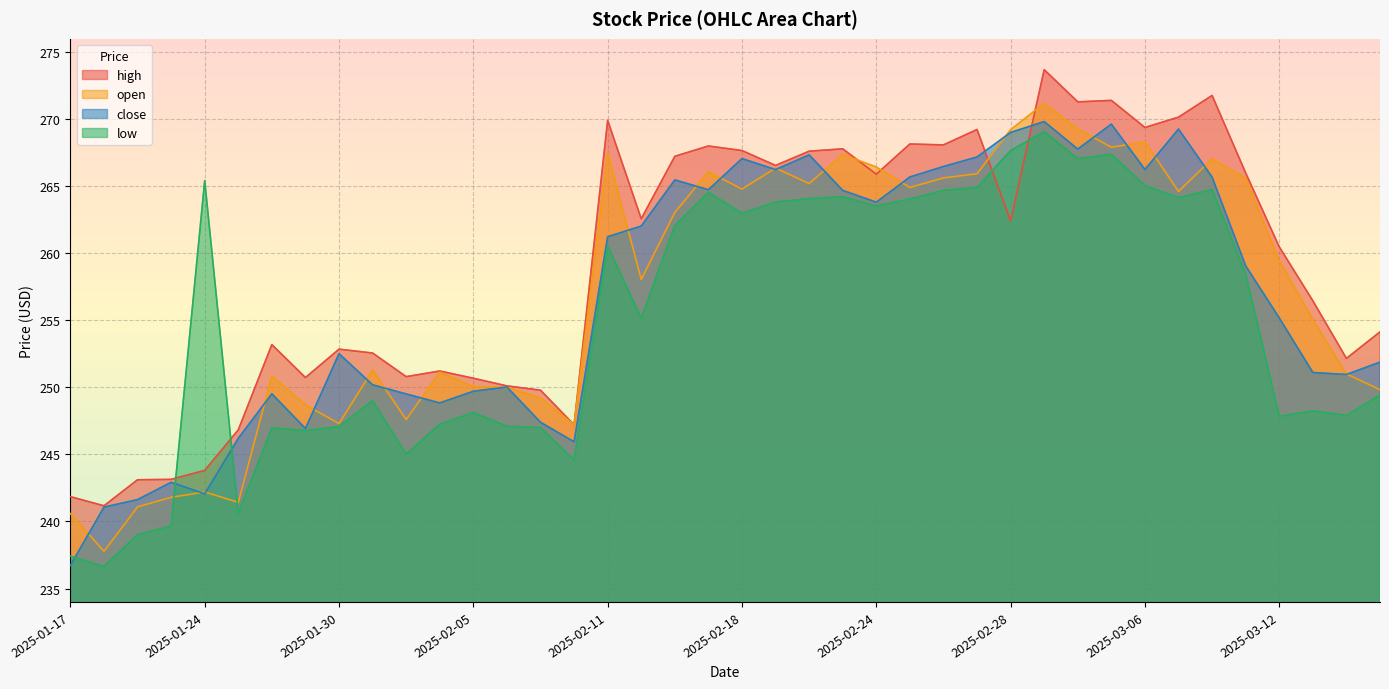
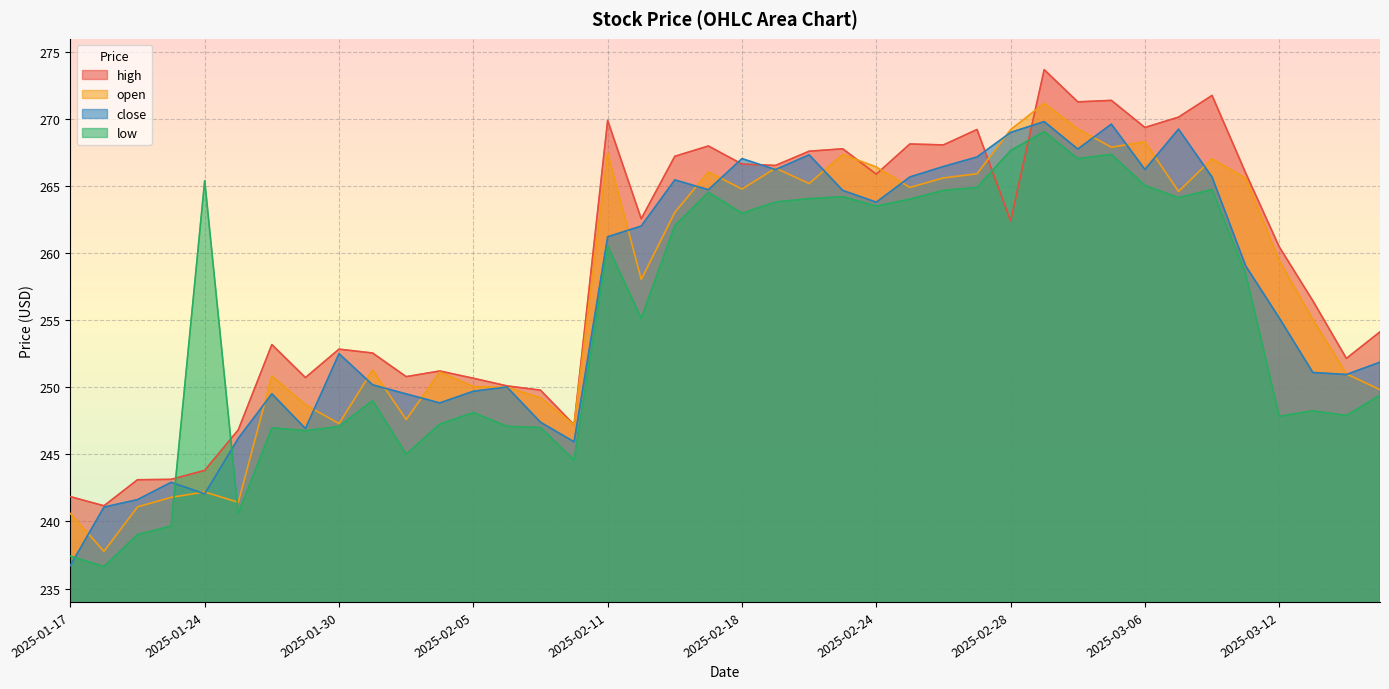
  {
    "high": {
      "2025-01-17": 241.9,
      "2025-01-24": 243.8,
      "2025-01-30": 252.9,
      "2025-02-05": 250.7,
      "2025-02-11": 269.9,
-     "2025-02-18": 267.7,
+     "2025-02-18": 266.7,
      "2025-02-24": 265.9,
      "2025-02-28": 262.4,
      "2025-03-06": 269.4,
      "2025-03-12": 260.5
    },
    "open": {
      "2025-01-17": 240.6,
      "2025-01-30": 247.3,
      "2025-02-05": 250.1,
      "2025-02-11": 267.5,
      "2025-02-18": 264.8,
      "2025-02-24": 266.4,
      "2025-02-28": 269.2,
      "2025-03-06": 268.3,
      "2025-03-12": 259.5
    },
    "close": {
      "2025-01-17": 236.7,
      "2025-01-30": 252.5,
      "2025-02-05": 249.7,
      "2025-02-11": 261.2,
      "2025-02-18": 267.1,
      "2025-02-24": 263.8,
      "2025-02-28": 269.0,
      "2025-03-06": 266.3,
      "2025-03-12": 255.2
    },
    "low": {
      "2025-01-17": 237.4,
      "2025-01-24": 265.4,
      "2025-01-30": 247.1,
      "2025-02-05": 248.1,
      "2025-02-11": 260.5,
      "2025-02-18": 263.0,
      "2025-02-24": 263.5,
      "2025-02-28": 267.7,
      "2025-03-06": 265.1,
      "2025-03-12": 247.8
    }
  }
